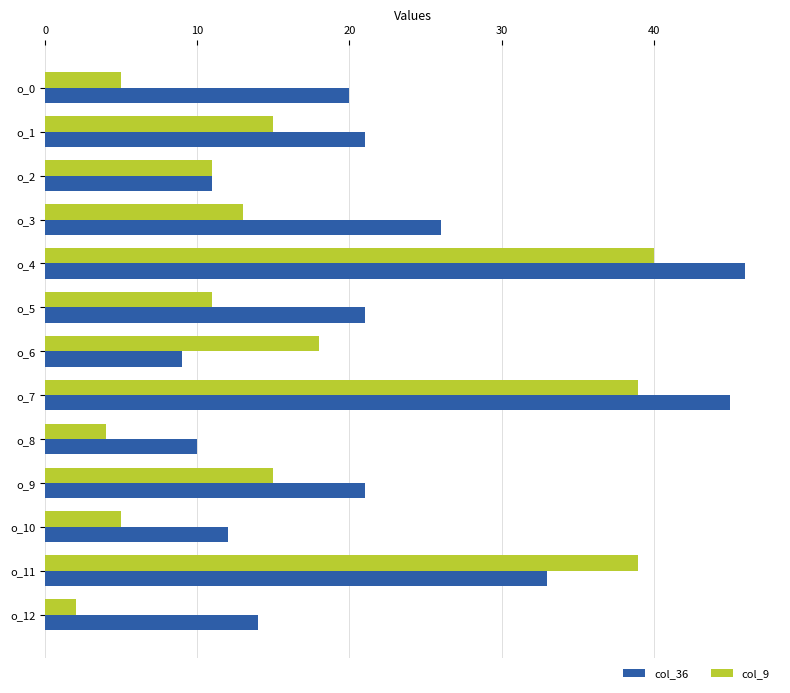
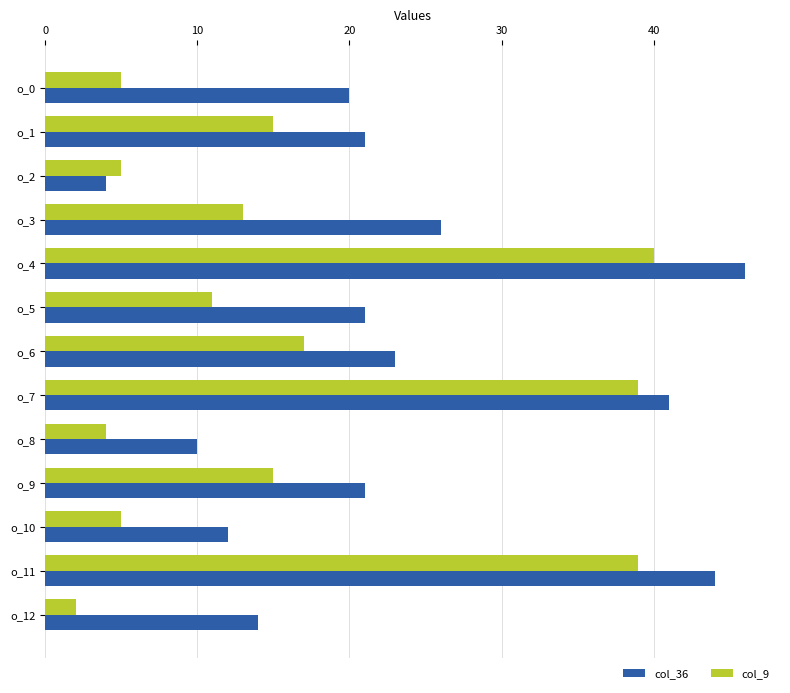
  {
    "col_36": {
      "o_0": 20,
      "o_1": 21,
-     "o_2": 11,
+     "o_2": 4,
      "o_3": 26,
      "o_4": 46,
      "o_5": 21,
-     "o_6": 9,
-     "o_7": 45,
+     "o_6": 23,
+     "o_7": 41,
      "o_8": 10,
      "o_9": 21,
      "o_10": 12,
-     "o_11": 33,
+     "o_11": 44,
      "o_12": 14
    },
    "col_9": {
      "o_0": 5,
      "o_1": 15,
-     "o_2": 11,
+     "o_2": 5,
      "o_3": 13,
      "o_4": 40,
      "o_5": 11,
-     "o_6": 18,
+     "o_6": 17,
      "o_7": 39,
      "o_8": 4,
      "o_9": 15,
      "o_10": 5,
      "o_11": 39,
      "o_12": 2
    }
  }
